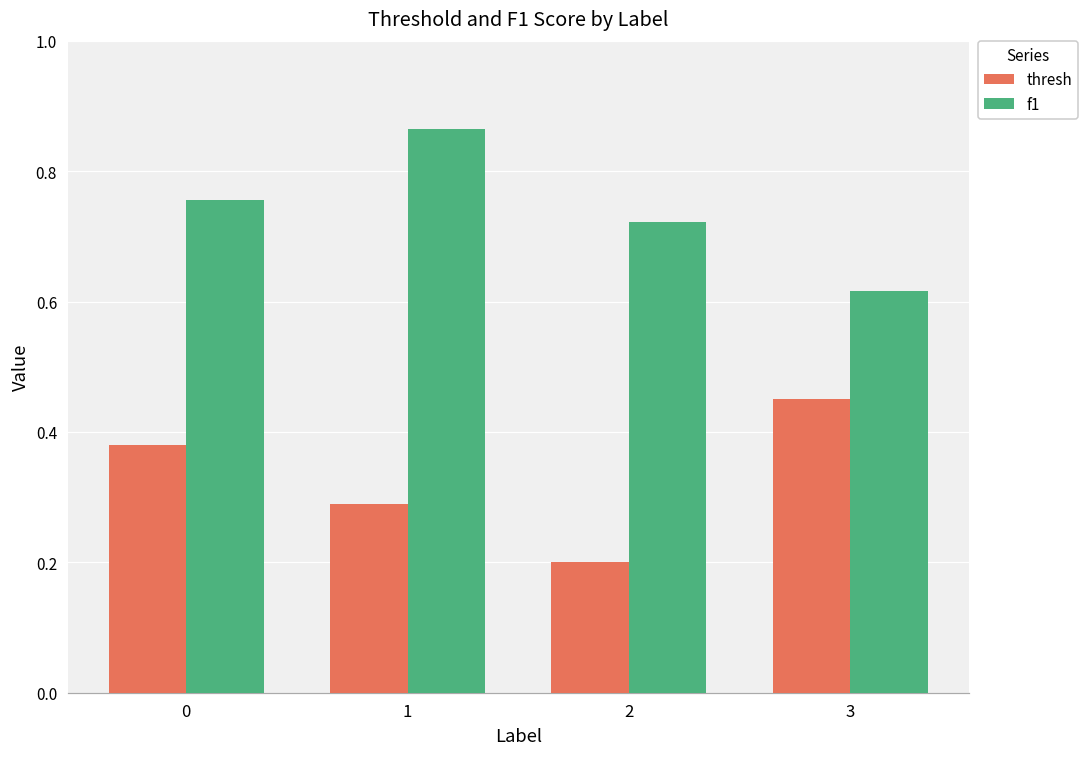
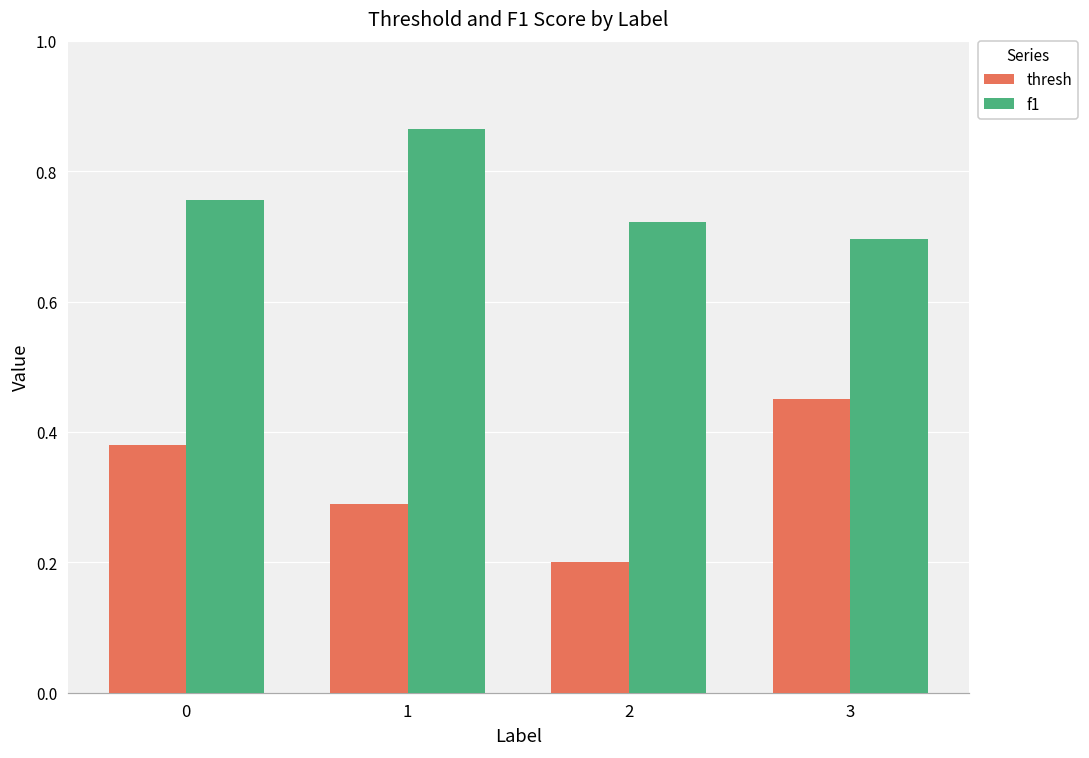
  {
    "thresh": {
      "0": 0.38,
      "1": 0.29,
      "2": 0.20,
      "3": 0.45
    },
    "f1": {
      "0": 0.76,
      "1": 0.86,
      "2": 0.72,
-     "3": 0.62
+     "3": 0.70
    }
  }
